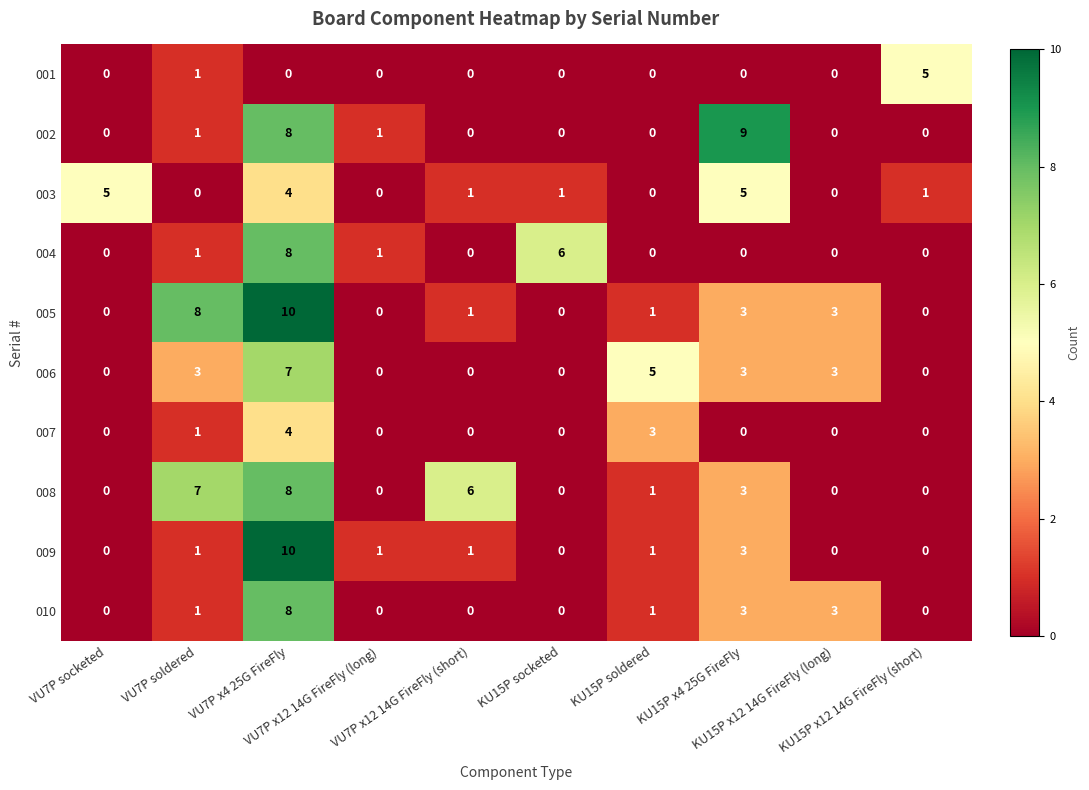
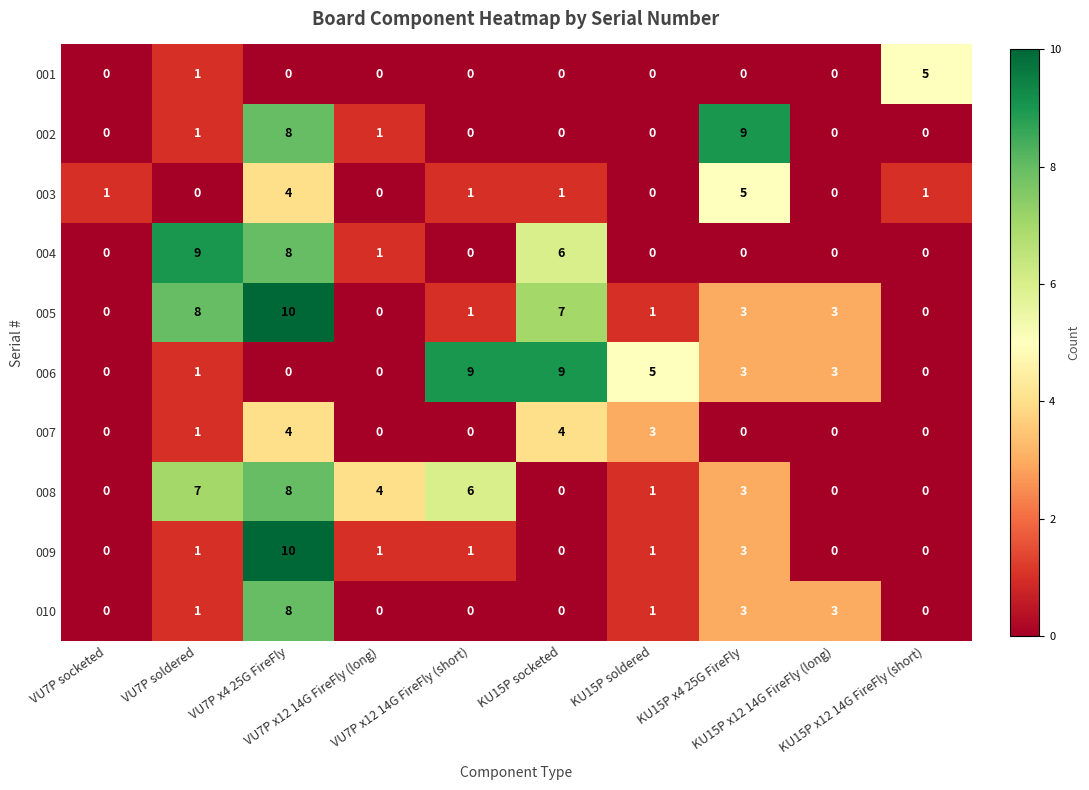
  {
    "001": {
      "VU7P socketed": 0,
      "VU7P soldered": 1,
      "VU7P x4 25G FireFly": 0,
      "VU7P x12 14G FireFly (long)": 0,
      "VU7P x12 14G FireFly (short)": 0,
      "KU15P socketed": 0,
      "KU15P soldered": 0,
      "KU15P x4 25G FireFly": 0,
      "KU15P x12 14G FireFly (long)": 0,
      "KU15P x12 14G FireFly (short)": 5
    },
    "002": {
      "VU7P socketed": 0,
      "VU7P soldered": 1,
      "VU7P x4 25G FireFly": 8,
      "VU7P x12 14G FireFly (long)": 1,
      "VU7P x12 14G FireFly (short)": 0,
      "KU15P socketed": 0,
      "KU15P soldered": 0,
      "KU15P x4 25G FireFly": 9,
      "KU15P x12 14G FireFly (long)": 0,
      "KU15P x12 14G FireFly (short)": 0
    },
    "003": {
-     "VU7P socketed": 5,
+     "VU7P socketed": 1,
      "VU7P soldered": 0,
      "VU7P x4 25G FireFly": 4,
      "VU7P x12 14G FireFly (long)": 0,
      "VU7P x12 14G FireFly (short)": 1,
      "KU15P socketed": 1,
      "KU15P soldered": 0,
      "KU15P x4 25G FireFly": 5,
      "KU15P x12 14G FireFly (long)": 0,
      "KU15P x12 14G FireFly (short)": 1
    },
    "004": {
      "VU7P socketed": 0,
-     "VU7P soldered": 1,
+     "VU7P soldered": 9,
      "VU7P x4 25G FireFly": 8,
      "VU7P x12 14G FireFly (long)": 1,
      "VU7P x12 14G FireFly (short)": 0,
      "KU15P socketed": 6,
      "KU15P soldered": 0,
      "KU15P x4 25G FireFly": 0,
      "KU15P x12 14G FireFly (long)": 0,
      "KU15P x12 14G FireFly (short)": 0
    },
    "005": {
      "VU7P socketed": 0,
      "VU7P soldered": 8,
      "VU7P x4 25G FireFly": 10,
      "VU7P x12 14G FireFly (long)": 0,
      "VU7P x12 14G FireFly (short)": 1,
-     "KU15P socketed": 0,
+     "KU15P socketed": 7,
      "KU15P soldered": 1,
      "KU15P x4 25G FireFly": 3,
      "KU15P x12 14G FireFly (long)": 3,
      "KU15P x12 14G FireFly (short)": 0
    },
    "006": {
      "VU7P socketed": 0,
-     "VU7P soldered": 3,
-     "VU7P x4 25G FireFly": 7,
+     "VU7P soldered": 1,
+     "VU7P x4 25G FireFly": 0,
      "VU7P x12 14G FireFly (long)": 0,
-     "VU7P x12 14G FireFly (short)": 0,
-     "KU15P socketed": 0,
+     "VU7P x12 14G FireFly (short)": 9,
+     "KU15P socketed": 9,
      "KU15P soldered": 5,
      "KU15P x4 25G FireFly": 3,
      "KU15P x12 14G FireFly (long)": 3,
      "KU15P x12 14G FireFly (short)": 0
    },
    "007": {
      "VU7P socketed": 0,
      "VU7P soldered": 1,
      "VU7P x4 25G FireFly": 4,
      "VU7P x12 14G FireFly (long)": 0,
      "VU7P x12 14G FireFly (short)": 0,
-     "KU15P socketed": 0,
+     "KU15P socketed": 4,
      "KU15P soldered": 3,
      "KU15P x4 25G FireFly": 0,
      "KU15P x12 14G FireFly (long)": 0,
      "KU15P x12 14G FireFly (short)": 0
    },
    "008": {
      "VU7P socketed": 0,
      "VU7P soldered": 7,
      "VU7P x4 25G FireFly": 8,
-     "VU7P x12 14G FireFly (long)": 0,
+     "VU7P x12 14G FireFly (long)": 4,
      "VU7P x12 14G FireFly (short)": 6,
      "KU15P socketed": 0,
      "KU15P soldered": 1,
      "KU15P x4 25G FireFly": 3,
      "KU15P x12 14G FireFly (long)": 0,
      "KU15P x12 14G FireFly (short)": 0
    },
    "009": {
      "VU7P socketed": 0,
      "VU7P soldered": 1,
      "VU7P x4 25G FireFly": 10,
      "VU7P x12 14G FireFly (long)": 1,
      "VU7P x12 14G FireFly (short)": 1,
      "KU15P socketed": 0,
      "KU15P soldered": 1,
      "KU15P x4 25G FireFly": 3,
      "KU15P x12 14G FireFly (long)": 0,
      "KU15P x12 14G FireFly (short)": 0
    },
    "010": {
      "VU7P socketed": 0,
      "VU7P soldered": 1,
      "VU7P x4 25G FireFly": 8,
      "VU7P x12 14G FireFly (long)": 0,
      "VU7P x12 14G FireFly (short)": 0,
      "KU15P socketed": 0,
      "KU15P soldered": 1,
      "KU15P x4 25G FireFly": 3,
      "KU15P x12 14G FireFly (long)": 3,
      "KU15P x12 14G FireFly (short)": 0
    }
  }
